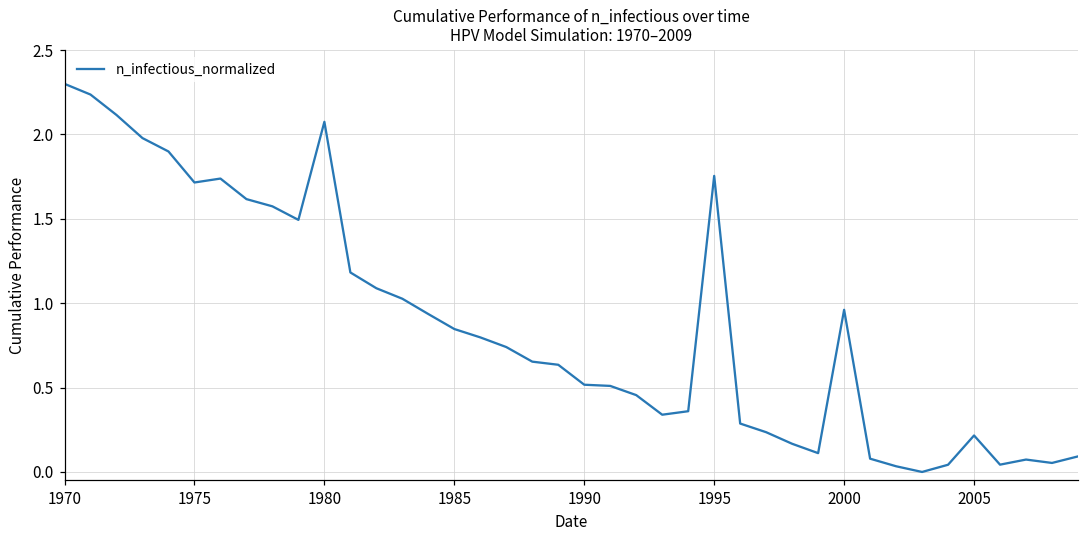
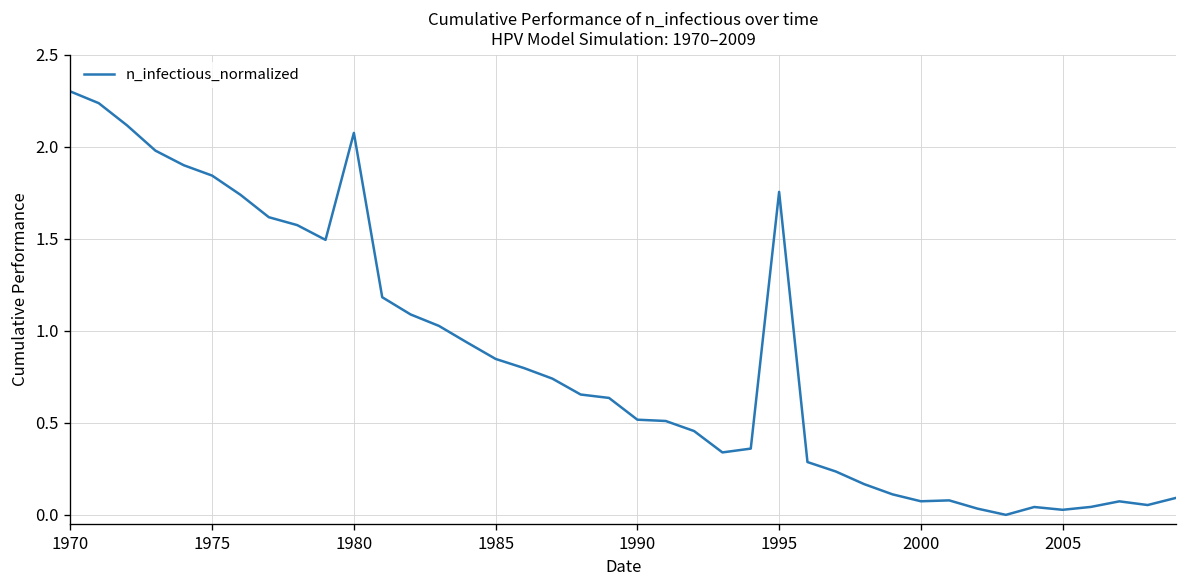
  {
    "1970": 2.30,
-   "1975": 1.72,
+   "1975": 1.84,
    "1980": 2.07,
    "1985": 0.85,
    "1990": 0.52,
    "1995": 1.75,
-   "2000": 0.96,
-   "2005": 0.22
+   "2000": 0.07,
+   "2005": 0.03
  }
